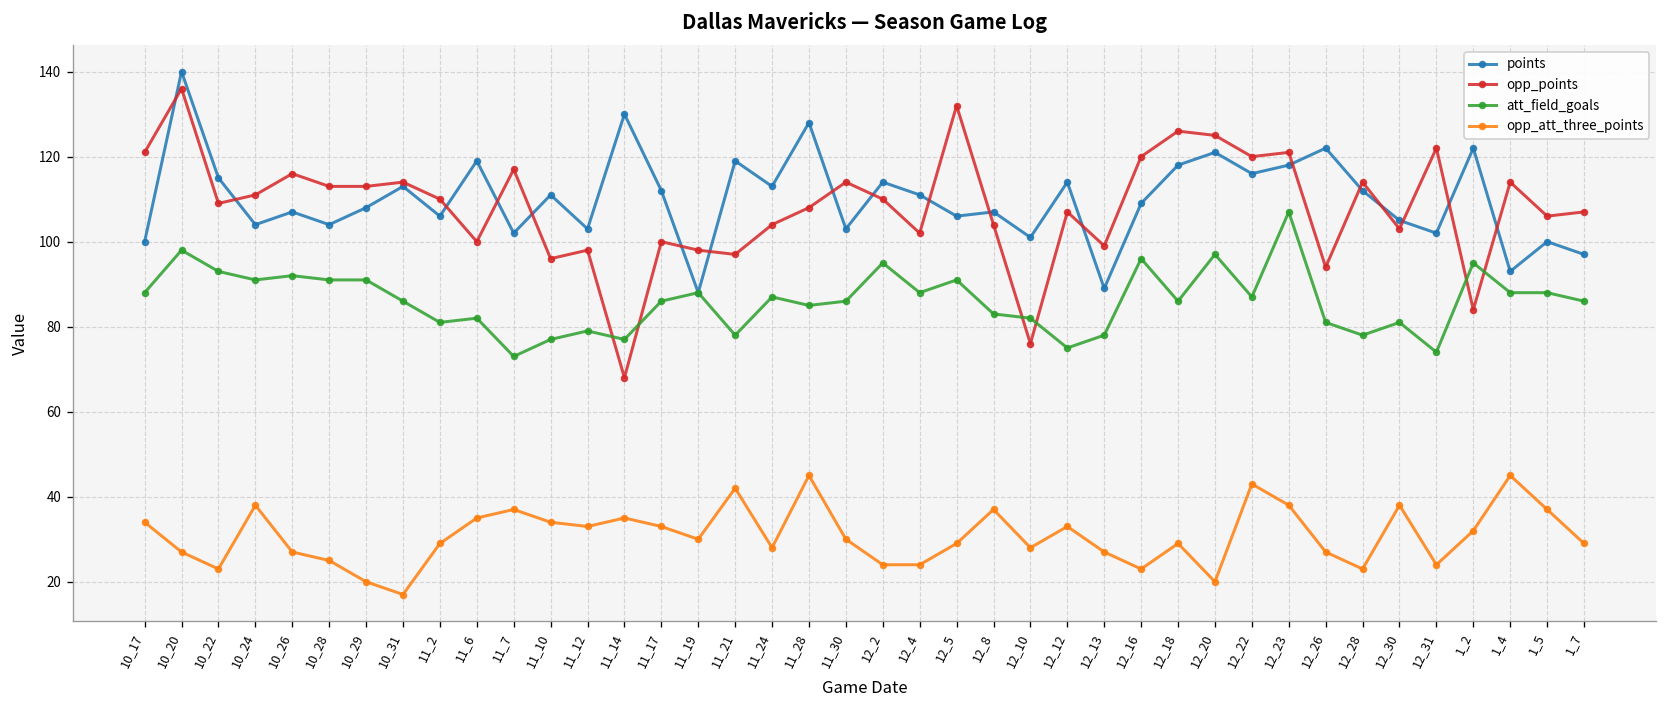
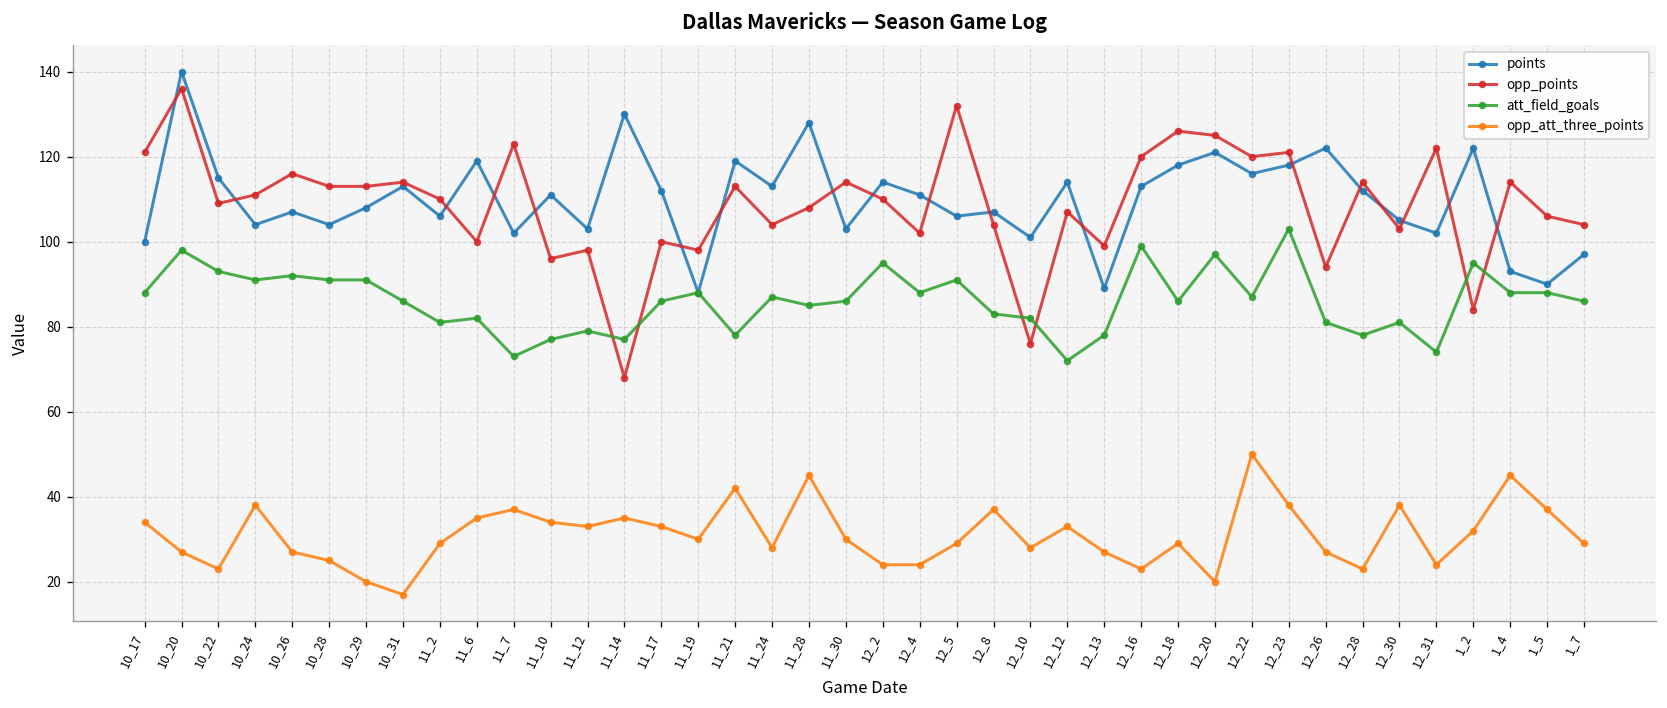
  {
    "points": {
      "10_17": 100,
      "10_20": 140,
      "10_22": 115,
      "10_24": 104,
      "10_26": 107,
      "10_28": 104,
      "10_29": 108,
      "10_31": 113,
      "11_2": 106,
      "11_6": 119,
      "11_7": 102,
      "11_10": 111,
      "11_12": 103,
      "11_14": 130,
      "11_17": 112,
      "11_21": 119,
      "11_24": 113,
      "11_28": 128,
      "11_30": 103,
      "12_2": 114,
      "12_4": 111,
      "12_5": 106,
      "12_8": 107,
      "12_10": 101,
      "12_12": 114,
      "12_13": 89,
-     "12_16": 109,
+     "12_16": 113,
      "12_18": 118,
      "12_20": 121,
      "12_22": 116,
      "12_23": 118,
      "12_26": 122,
      "12_28": 112,
      "12_30": 105,
      "12_31": 102,
      "1_2": 122,
      "1_4": 93,
-     "1_5": 100,
+     "1_5": 90,
      "1_7": 97
    },
    "opp_points": {
      "10_17": 121,
      "10_20": 136,
      "10_22": 109,
      "10_24": 111,
      "10_26": 116,
      "10_28": 113,
      "10_29": 113,
      "10_31": 114,
      "11_2": 110,
      "11_6": 100,
-     "11_7": 117,
+     "11_7": 123,
      "11_10": 96,
      "11_12": 98,
      "11_14": 68,
      "11_17": 100,
      "11_19": 98,
-     "11_21": 97,
+     "11_21": 113,
      "11_24": 104,
      "11_28": 108,
      "11_30": 114,
      "12_2": 110,
      "12_4": 102,
      "12_5": 132,
      "12_8": 104,
      "12_10": 76,
      "12_12": 107,
      "12_13": 99,
      "12_16": 120,
      "12_18": 126,
      "12_20": 125,
      "12_22": 120,
      "12_23": 121,
      "12_26": 94,
      "12_28": 114,
      "12_30": 103,
      "12_31": 122,
      "1_2": 84,
      "1_4": 114,
      "1_5": 106,
-     "1_7": 107
+     "1_7": 104
    },
    "att_field_goals": {
      "10_17": 88,
      "10_20": 98,
      "10_22": 93,
      "10_24": 91,
      "10_26": 92,
      "10_28": 91,
      "10_29": 91,
      "10_31": 86,
      "11_2": 81,
      "11_6": 82,
      "11_7": 73,
      "11_10": 77,
      "11_12": 79,
      "11_14": 77,
      "11_17": 86,
      "11_21": 78,
      "11_24": 87,
      "11_28": 85,
      "11_30": 86,
      "12_2": 95,
      "12_4": 88,
      "12_5": 91,
      "12_8": 83,
      "12_10": 82,
-     "12_12": 75,
+     "12_12": 72,
      "12_13": 78,
-     "12_16": 96,
+     "12_16": 99,
      "12_18": 86,
      "12_20": 97,
      "12_22": 87,
-     "12_23": 107,
+     "12_23": 103,
      "12_26": 81,
      "12_28": 78,
      "12_30": 81,
      "12_31": 74,
      "1_2": 95,
      "1_4": 88,
      "1_5": 88,
      "1_7": 86
    },
    "opp_att_three_points": {
      "10_17": 34,
      "10_20": 27,
      "10_22": 23,
      "10_24": 38,
      "10_26": 27,
      "10_28": 25,
      "10_29": 20,
      "10_31": 17,
      "11_2": 29,
      "11_6": 35,
      "11_7": 37,
      "11_10": 34,
      "11_12": 33,
      "11_14": 35,
      "11_17": 33,
      "11_19": 30,
      "11_21": 42,
      "11_24": 28,
      "11_28": 45,
      "11_30": 30,
      "12_2": 24,
      "12_4": 24,
      "12_5": 29,
      "12_8": 37,
      "12_10": 28,
      "12_12": 33,
      "12_13": 27,
      "12_16": 23,
      "12_18": 29,
      "12_20": 20,
-     "12_22": 43,
+     "12_22": 50,
      "12_23": 38,
      "12_26": 27,
      "12_28": 23,
      "12_30": 38,
      "12_31": 24,
      "1_2": 32,
      "1_4": 45,
      "1_5": 37,
      "1_7": 29
    }
  }
